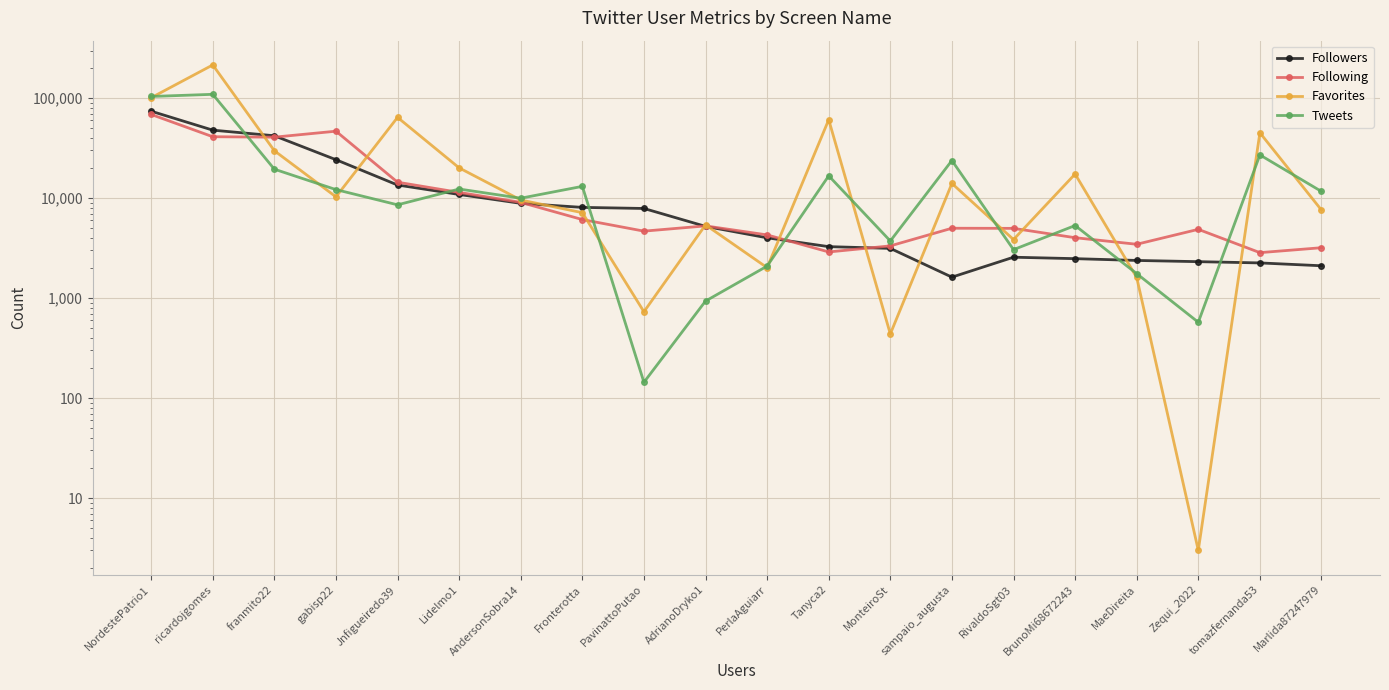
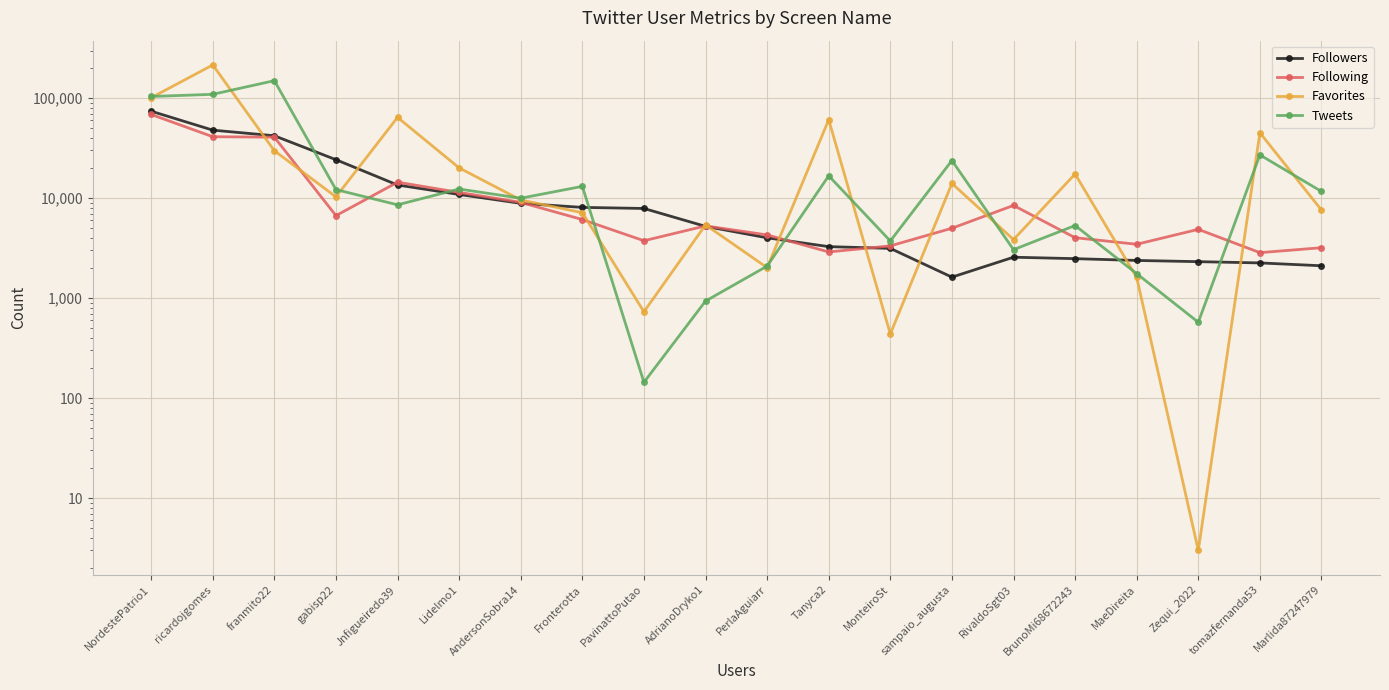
  {
    "Followers": {
      "NordestePatrio1": "70,000",
      "ricardojgomes": "50,000",
      "gabisp22": "24,000",
      "Jnfigueiredo39": "14,000",
      "Fronterotta": "8,000",
      "PavinattoPutao": "8,000",
      "PerlaAguiarr": "4,000",
      "Tanyca2": "3,300",
      "sampaio_augusta": "1,600",
      "RivaldoSgt03": "2,600",
      "BrunoMi68672243": "2,500",
      "MaeDireita": "2,400",
      "Zequi_2022": "2,300",
      "tomazfernanda53": "2,300",
      "Marlida87247979": "2,100"
    },
    "Following": {
      "NordestePatrio1": "70,000",
      "ricardojgomes": "41,000",
-     "gabisp22": "50,000",
+     "gabisp22": "7,000",
      "Jnfigueiredo39": "14,000",
      "Fronterotta": "6,000",
-     "PavinattoPutao": "5,000",
+     "PavinattoPutao": "3,800",
      "PerlaAguiarr": "4,300",
      "Tanyca2": "2,900",
      "sampaio_augusta": "5,000",
-     "RivaldoSgt03": "5,000",
+     "RivaldoSgt03": "8,000",
      "BrunoMi68672243": "4,000",
      "MaeDireita": "3,500",
      "Zequi_2022": "5,000",
      "tomazfernanda53": "2,900",
      "Marlida87247979": "3,200"
    },
    "Favorites": {
      "ricardojgomes": "220,000",
      "franmito22": "30,000",
      "gabisp22": "10,000",
      "Jnfigueiredo39": "60,000",
      "Lidelmo1": "20,000",
      "Fronterotta": "7,000",
      "PavinattoPutao": "700",
      "Tanyca2": "60,000",
      "MonteiroSt": "400",
      "sampaio_augusta": "14,000",
      "RivaldoSgt03": "3,900",
      "BrunoMi68672243": "17,000",
      "MaeDireita": "1,600",
      "Zequi_2022": "3",
      "tomazfernanda53": "50,000",
      "Marlida87247979": "8,000"
    },
    "Tweets": {
      "ricardojgomes": "110,000",
-     "franmito22": "20,000",
+     "franmito22": "150,000",
      "gabisp22": "12,000",
      "Jnfigueiredo39": "9,000",
      "Lidelmo1": "12,000",
      "Fronterotta": "13,000",
      "PavinattoPutao": "140",
      "AdrianoDryko1": "900",
      "Tanyca2": "17,000",
      "MonteiroSt": "3,700",
      "sampaio_augusta": "24,000",
      "RivaldoSgt03": "3,100",
      "BrunoMi68672243": "5,000",
      "MaeDireita": "1,800",
      "Zequi_2022": "600",
      "tomazfernanda53": "27,000",
      "Marlida87247979": "12,000"
    }
  }
